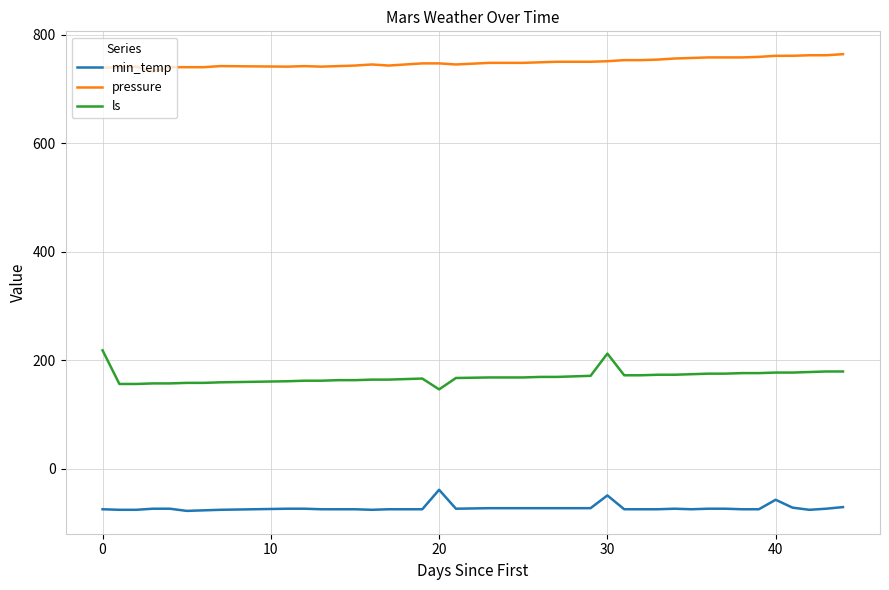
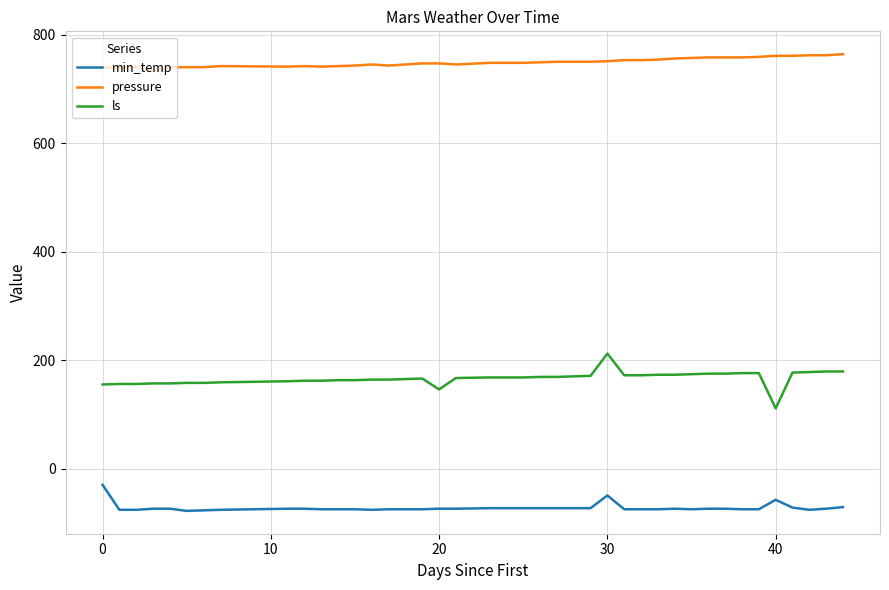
  {
    "min_temp": {
-     "0": -80,
-     "20": -40,
+     "0": -30,
+     "20": -70,
      "30": -50,
      "40": -60
    },
    "pressure": {
      "20": 750,
      "30": 750,
      "40": 760
    },
    "ls": {
-     "0": 220,
+     "0": 160,
      "20": 150,
      "30": 210,
-     "40": 180
+     "40": 110
    }
  }
